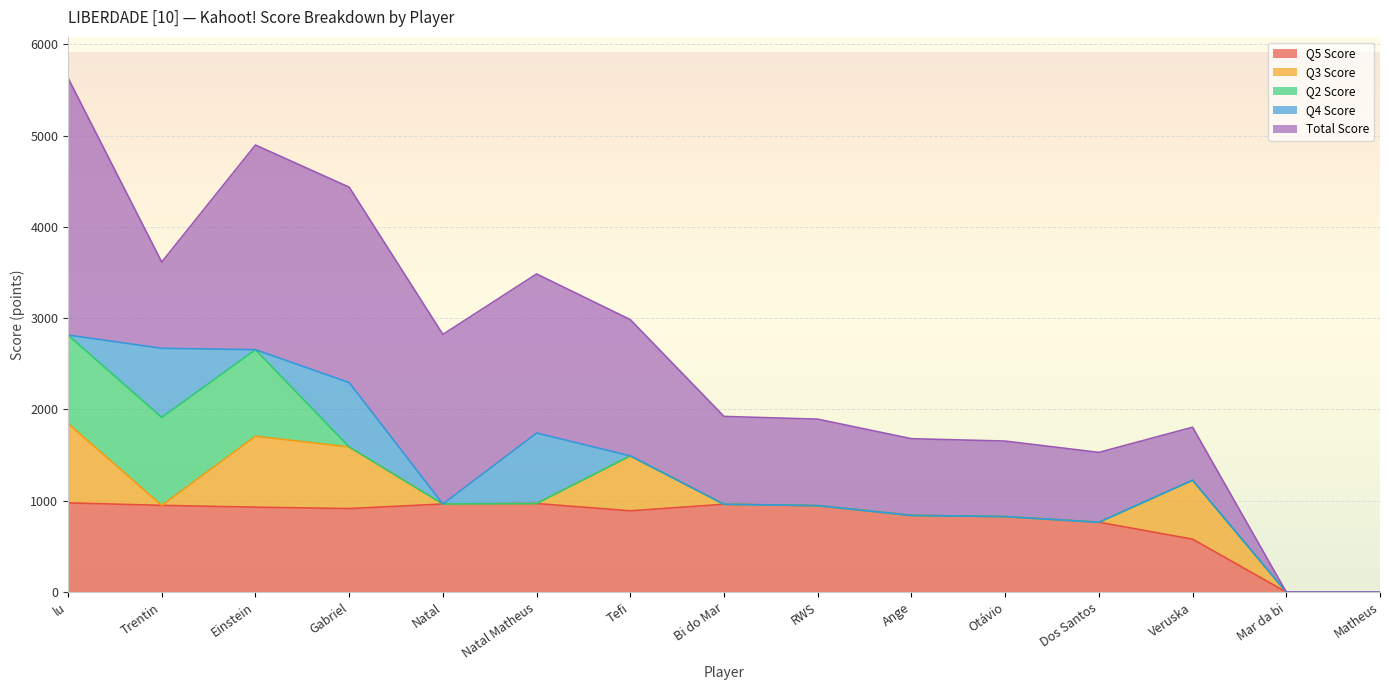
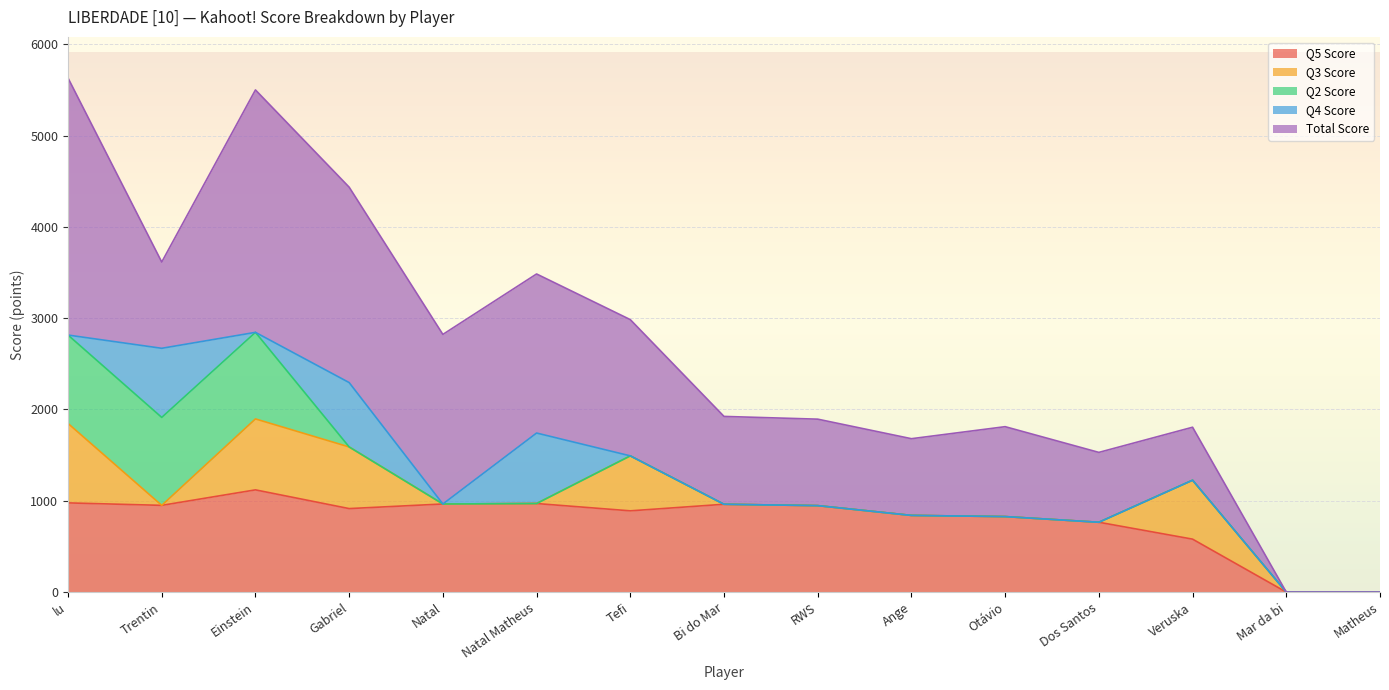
  {
    "Q5 Score": {
      "lu": 1000,
-     "Einstein": 900,
+     "Einstein": 1100,
      "Gabriel": 900,
      "Tefi": 900,
      "Veruska": 600
    },
    "Q3 Score": {
      "lu": 900,
      "Einstein": 800
    },
    "Q2 Score": {
      "Trentin": 1000
    },
    "Q4 Score": {
      "Trentin": 800,
      "Gabriel": 700,
      "Natal Matheus": 800
    },
    "Total Score": {
      "lu": 2800,
      "Trentin": 900,
-     "Einstein": 2200,
+     "Einstein": 2700,
      "Gabriel": 2100,
      "Natal": 1900,
      "Natal Matheus": 1700,
      "Tefi": 1500,
      "Bi do Mar": 1000,
      "RWS": 900,
      "Ange": 800,
-     "Otávio": 800,
+     "Otávio": 1000,
      "Dos Santos": 800,
      "Veruska": 600
    }
  }
